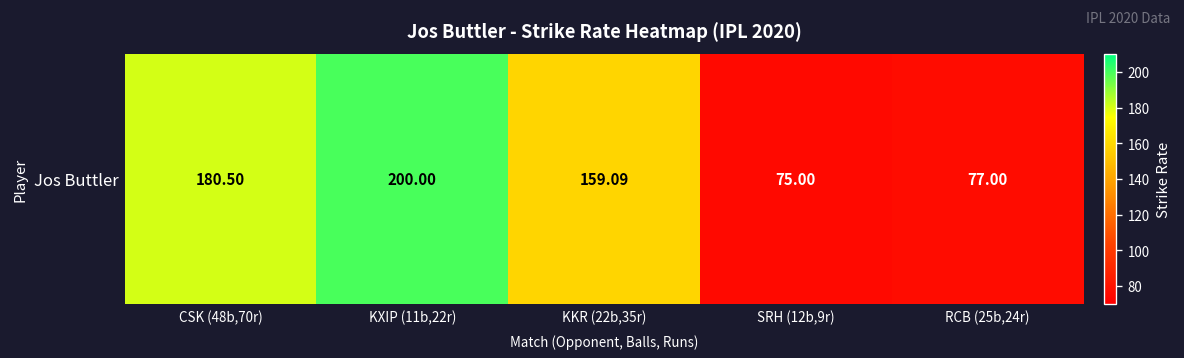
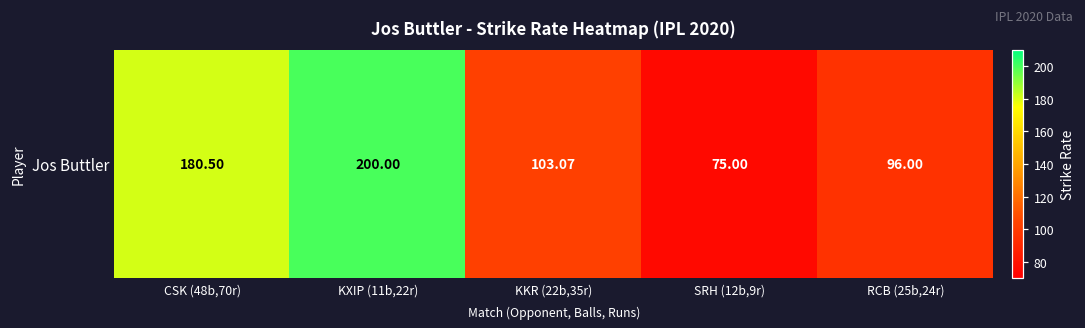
  {
    "Jos Buttler": {
      "CSK (48b,70r)": 180.50,
      "KXIP (11b,22r)": 200.00,
-     "KKR (22b,35r)": 159.09,
+     "KKR (22b,35r)": 103.07,
      "SRH (12b,9r)": 75.00,
-     "RCB (25b,24r)": 77.00
+     "RCB (25b,24r)": 96.00
    }
  }
